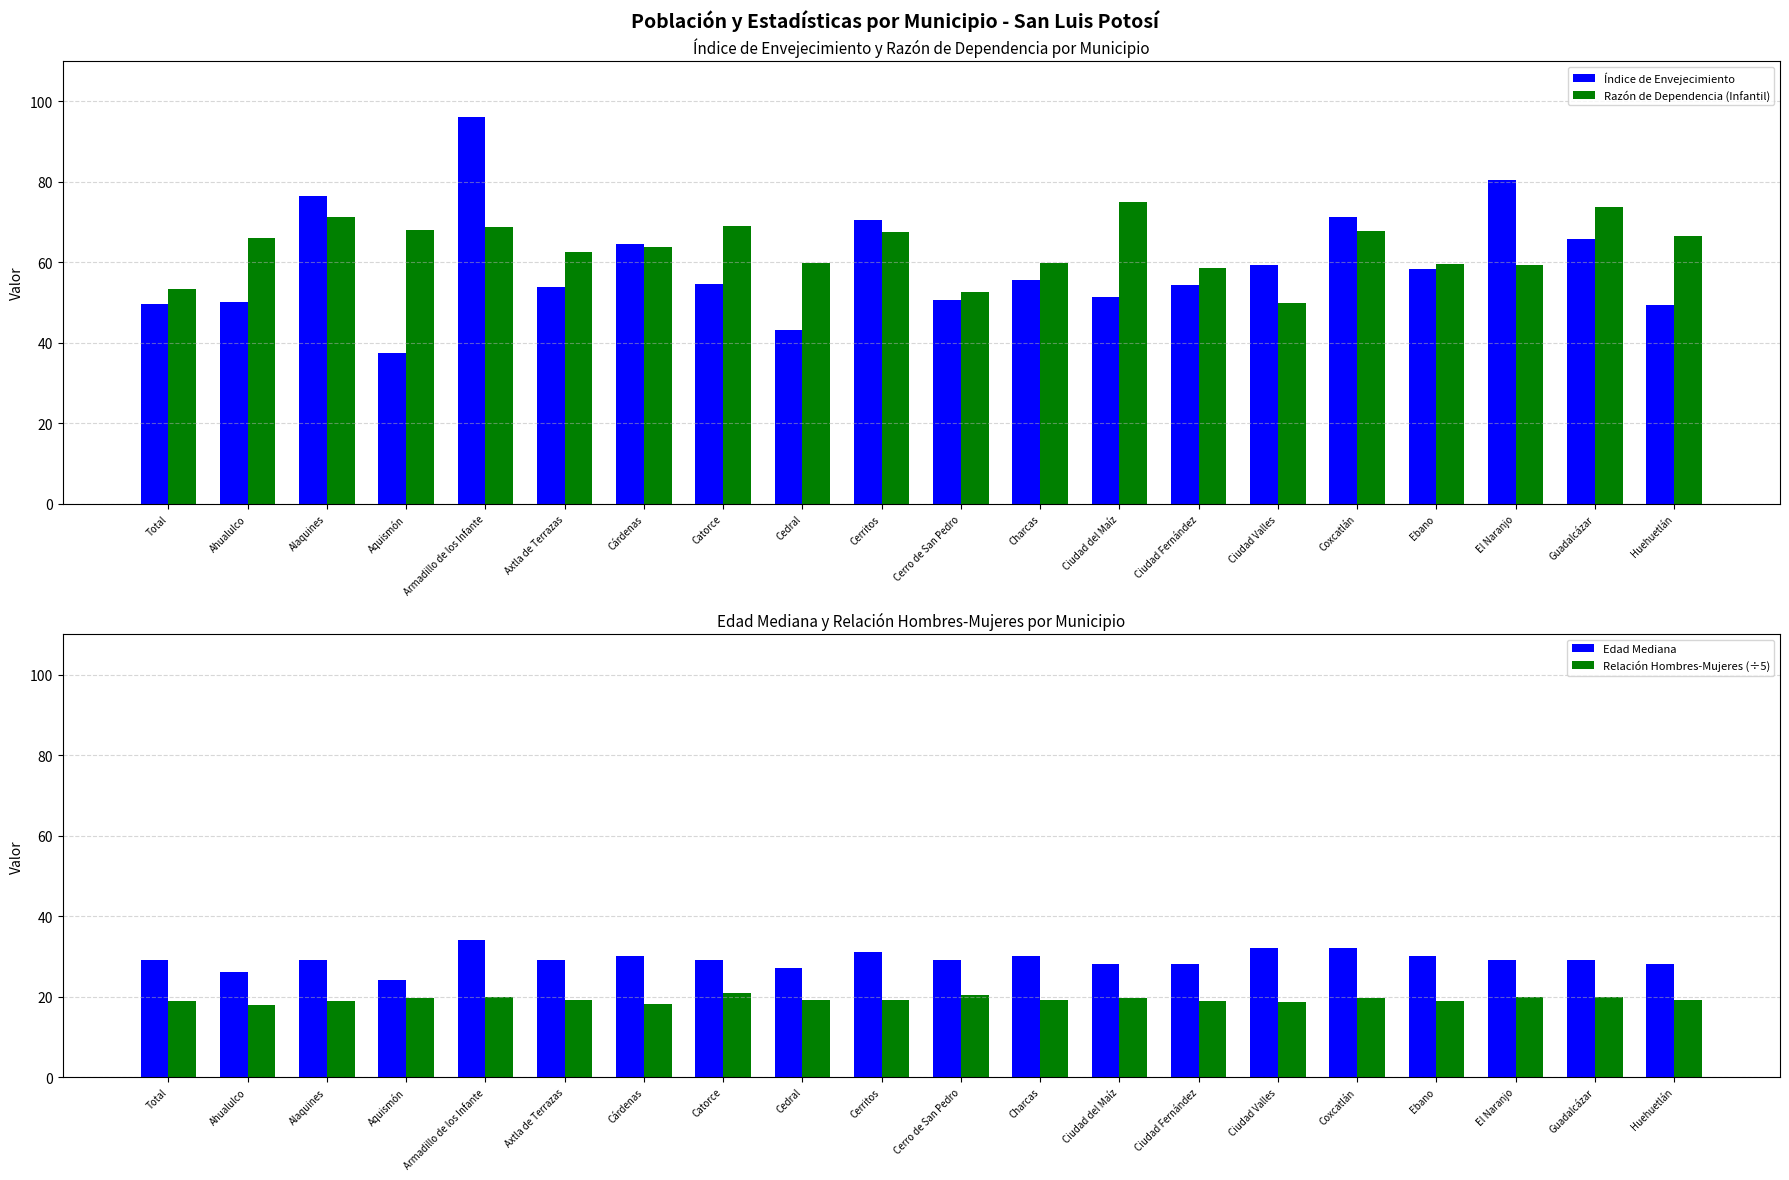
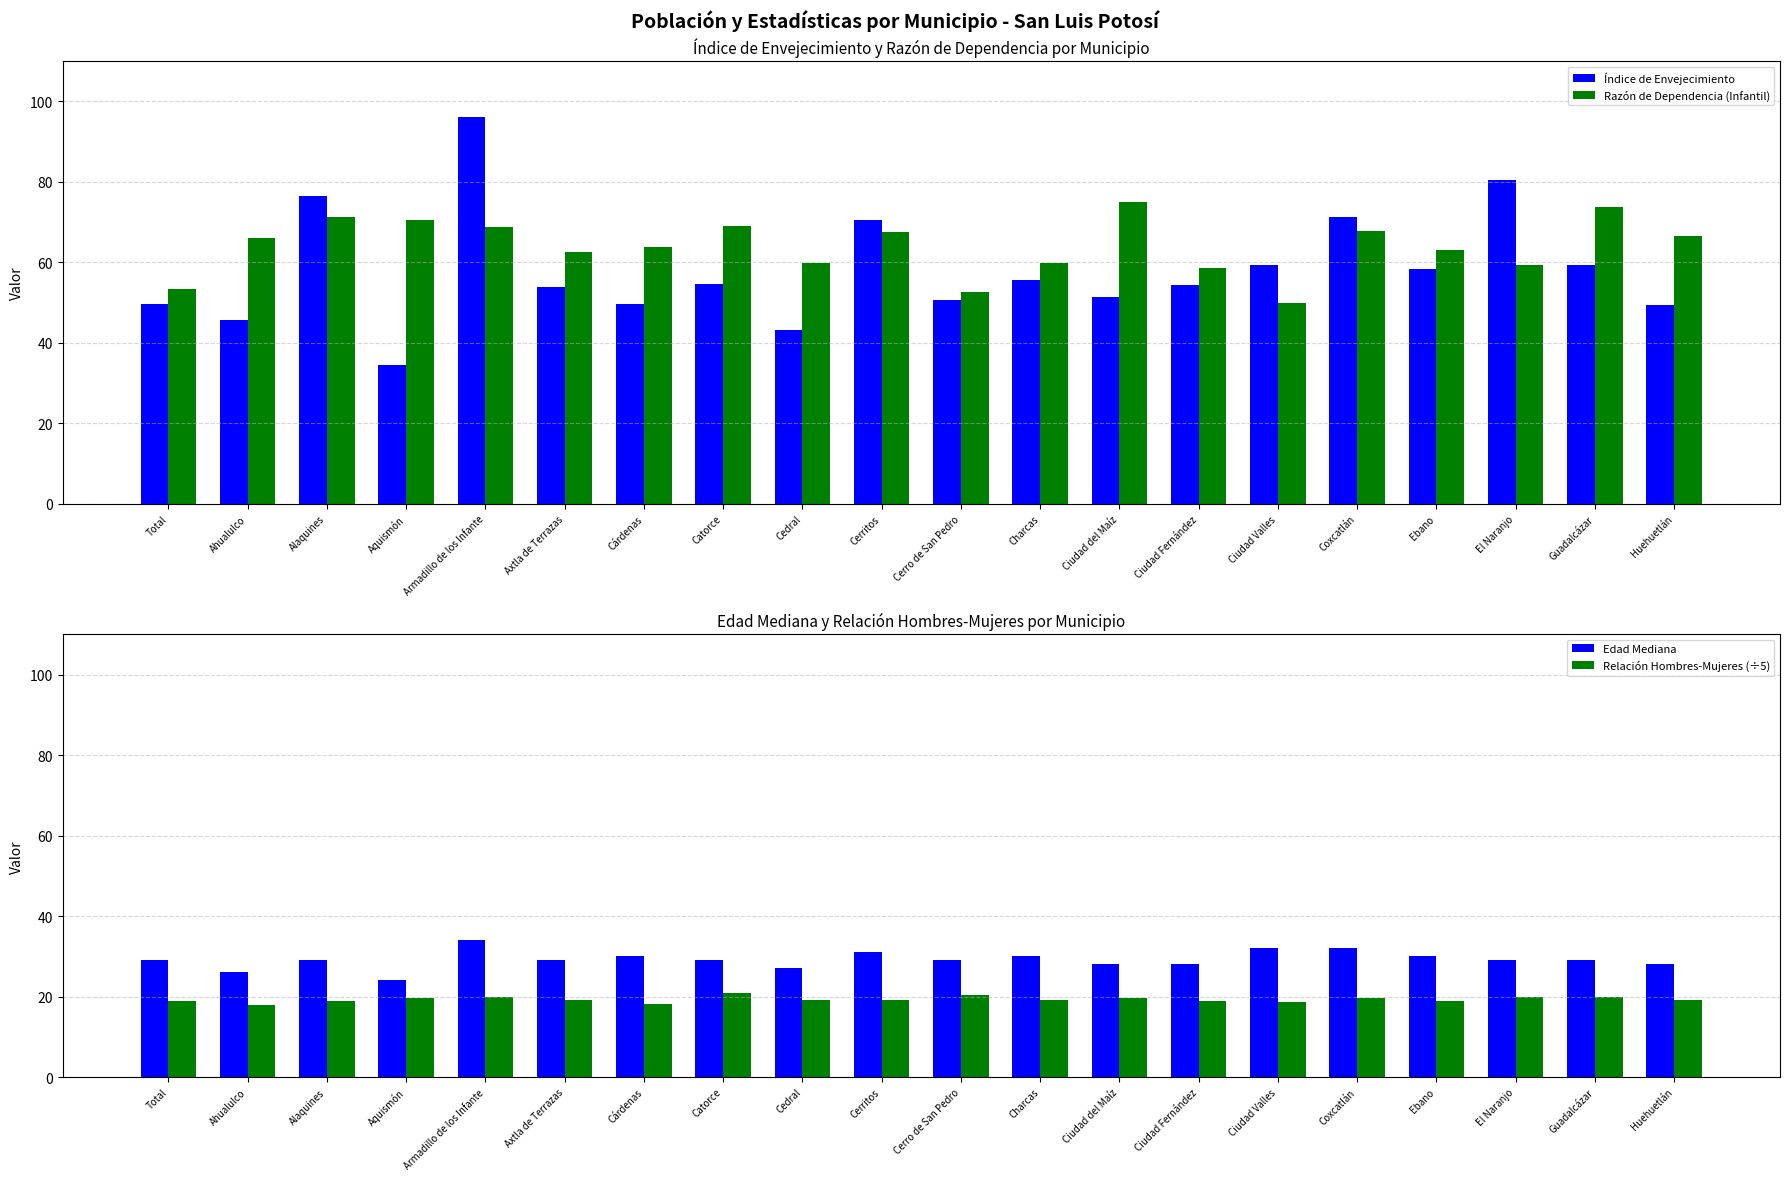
  {
    "Índice de Envejecimiento y Razón de Dependencia por Municipio": {
      "Índice de Envejecimiento": {
        "Total": 50,
-       "Ahualulco": 50,
+       "Ahualulco": 46,
        "Alaquines": 77,
-       "Aquismón": 38,
+       "Aquismón": 34,
        "Armadillo de los Infante": 96,
        "Axtla de Terrazas": 54,
-       "Cárdenas": 64,
+       "Cárdenas": 50,
        "Catorce": 55,
        "Cedral": 43,
        "Cerritos": 71,
        "Cerro de San Pedro": 51,
        "Charcas": 56,
        "Ciudad del Maíz": 51,
        "Ciudad Fernández": 54,
        "Ciudad Valles": 59,
        "Coxcatlán": 71,
        "Ebano": 58,
        "El Naranjo": 80,
-       "Guadalcázar": 66,
+       "Guadalcázar": 59,
        "Huehuetlán": 49
      },
      "Razón de Dependencia (Infantil)": {
        "Total": 53,
        "Ahualulco": 66,
        "Alaquines": 71,
-       "Aquismón": 68,
+       "Aquismón": 71,
        "Armadillo de los Infante": 69,
        "Axtla de Terrazas": 63,
        "Cárdenas": 64,
        "Catorce": 69,
        "Cedral": 60,
        "Cerritos": 68,
        "Cerro de San Pedro": 53,
        "Charcas": 60,
        "Ciudad del Maíz": 75,
        "Ciudad Fernández": 59,
        "Ciudad Valles": 50,
        "Coxcatlán": 68,
-       "Ebano": 60,
+       "Ebano": 63,
        "El Naranjo": 59,
        "Guadalcázar": 74,
        "Huehuetlán": 66
      }
    },
    "Edad Mediana y Relación Hombres-Mujeres por Municipio": {
      "Edad Mediana": {
        "Total": 29,
        "Ahualulco": 26,
        "Alaquines": 29,
        "Aquismón": 24,
        "Armadillo de los Infante": 34,
        "Axtla de Terrazas": 29,
        "Cárdenas": 30,
        "Catorce": 29,
        "Cedral": 27,
        "Cerritos": 31,
        "Cerro de San Pedro": 29,
        "Charcas": 30,
        "Ciudad del Maíz": 28,
        "Ciudad Fernández": 28,
        "Ciudad Valles": 32,
        "Coxcatlán": 32,
        "Ebano": 30,
        "El Naranjo": 29,
        "Guadalcázar": 29,
        "Huehuetlán": 28
      },
      "Relación Hombres-Mujeres (÷5)": {
        "Total": 19,
        "Ahualulco": 18,
        "Alaquines": 19,
        "Aquismón": 20,
        "Armadillo de los Infante": 20,
        "Axtla de Terrazas": 19,
        "Cárdenas": 18,
        "Catorce": 21,
        "Cedral": 19,
        "Cerritos": 19,
        "Cerro de San Pedro": 20,
        "Charcas": 19,
        "Ciudad del Maíz": 20,
        "Ciudad Fernández": 19,
        "Ciudad Valles": 19,
        "Coxcatlán": 20,
        "Ebano": 19,
        "El Naranjo": 20,
        "Guadalcázar": 20,
        "Huehuetlán": 19
      }
    }
  }
